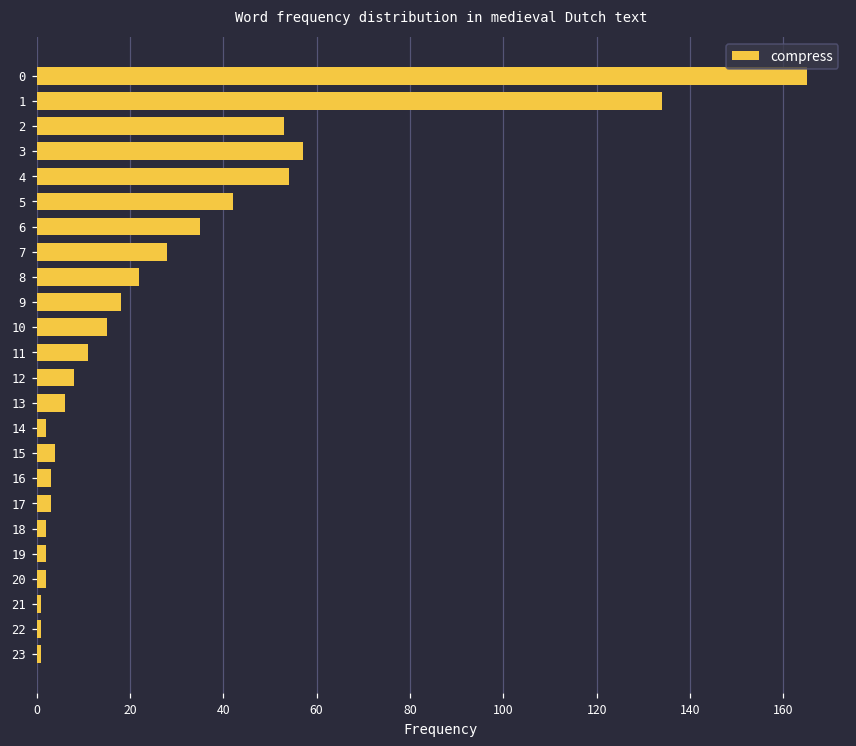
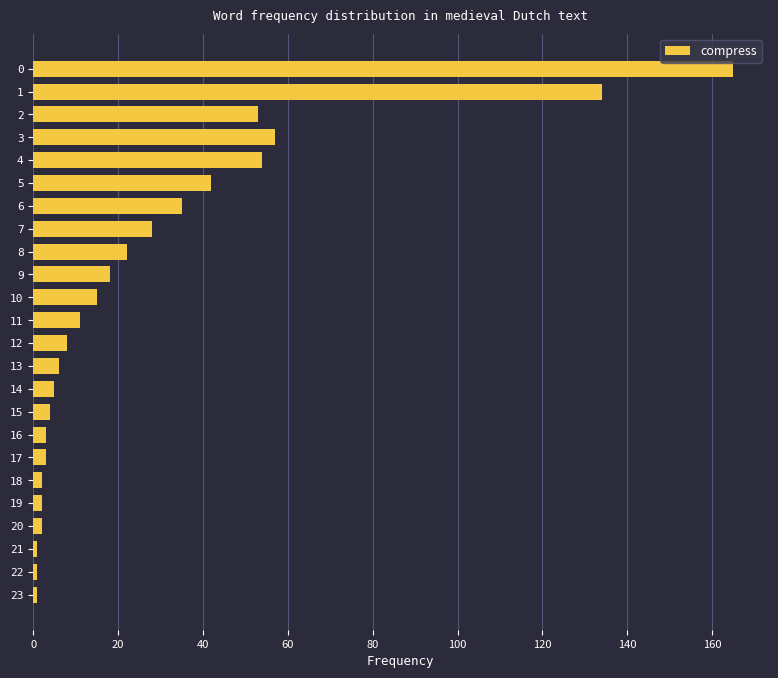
  {
    "0": 165,
    "1": 134,
    "2": 53,
    "3": 57,
    "4": 54,
    "5": 42,
    "6": 35,
    "7": 28,
    "8": 22,
    "9": 18,
    "10": 15,
    "11": 11,
    "12": 8,
    "13": 6,
-   "14": 2,
+   "14": 5,
    "15": 4,
    "16": 3,
    "17": 3,
    "18": 2,
    "19": 2,
    "20": 2,
    "21": 1,
    "22": 1,
    "23": 1
  }
